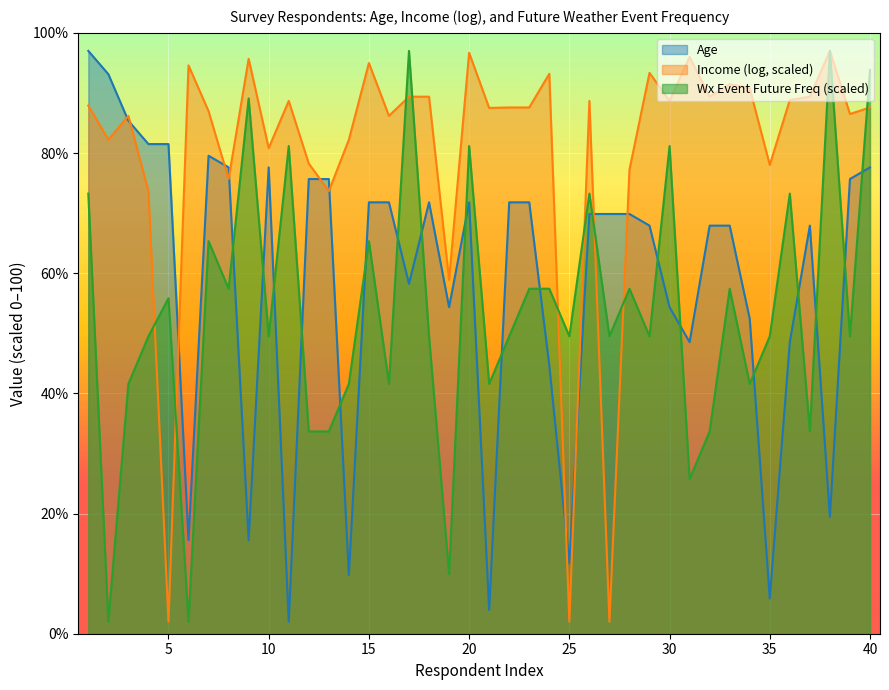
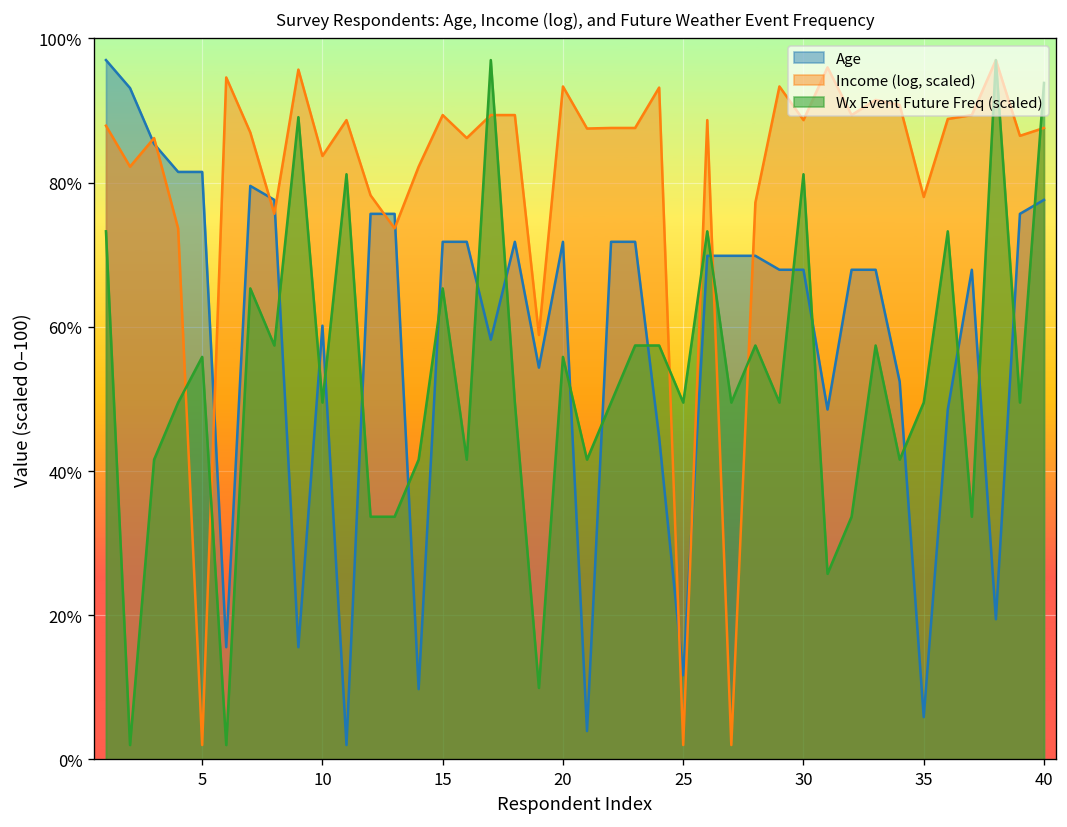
  {
    "Age": {
      "5": "81%",
-     "10": "78%",
+     "10": "60%",
      "15": "72%",
      "20": "72%",
      "25": "12%",
-     "30": "54%",
+     "30": "68%",
      "35": "6%",
      "40": "78%"
    },
    "Income (log, scaled)": {
      "5": "2%",
-     "10": "81%",
-     "15": "95%",
-     "20": "97%",
+     "10": "84%",
+     "15": "89%",
+     "20": "93%",
      "25": "2%",
      "35": "78%",
      "40": "88%"
    },
    "Wx Event Future Freq (scaled)": {
      "5": "56%",
      "10": "50%",
      "15": "65%",
-     "20": "81%",
+     "20": "56%",
      "25": "50%",
      "30": "81%",
      "35": "50%"
    }
  }
